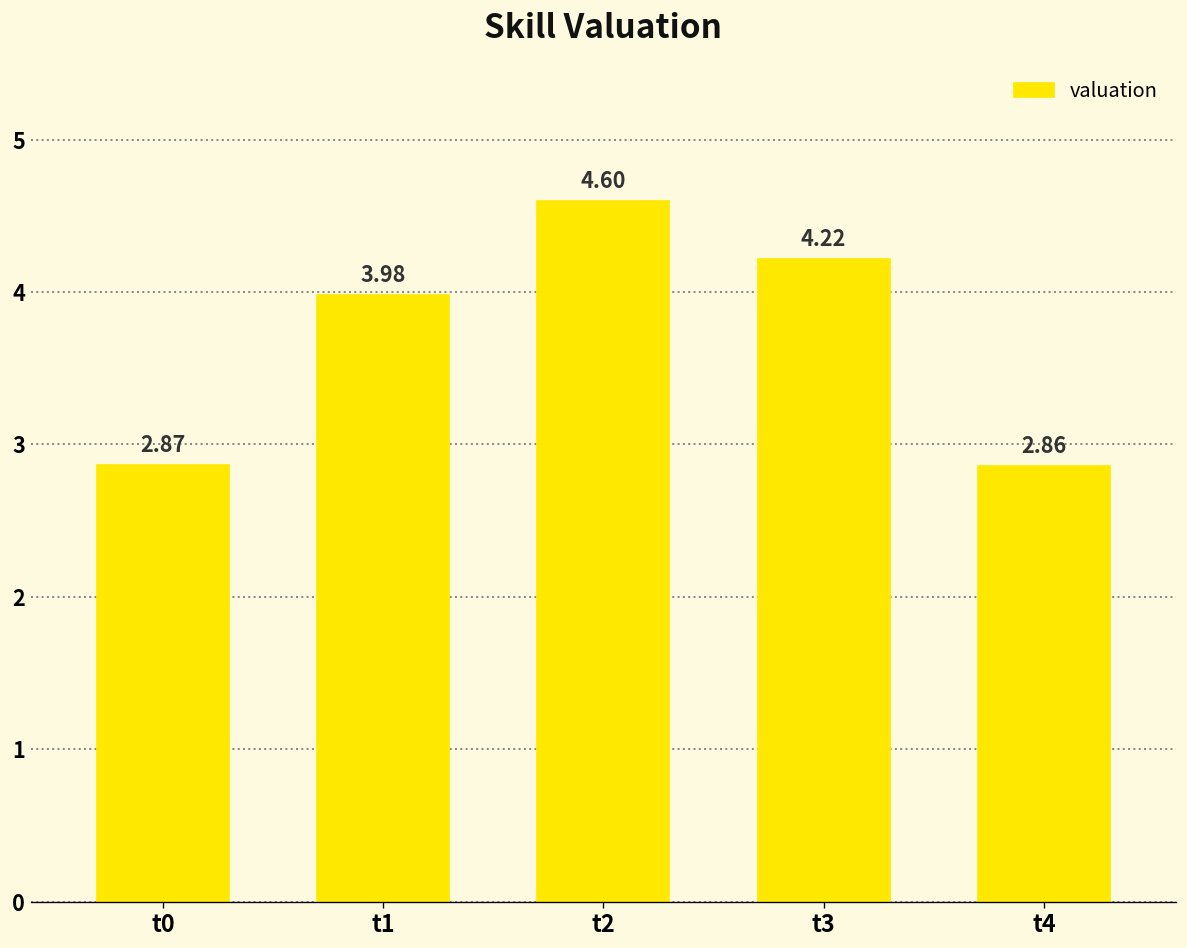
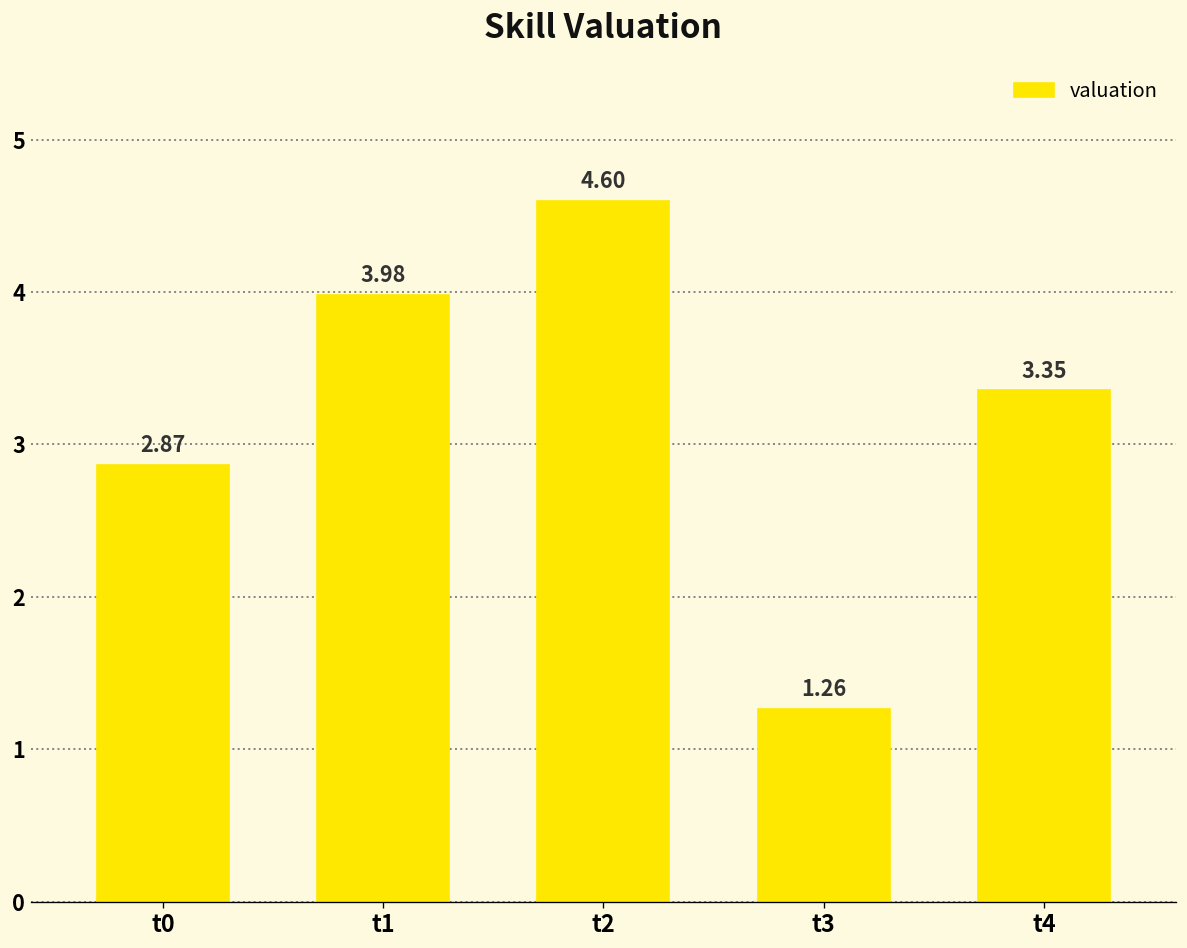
  {
    "t0": 2.87,
    "t1": 3.98,
    "t2": 4.60,
-   "t3": 4.22,
-   "t4": 2.86
+   "t3": 1.26,
+   "t4": 3.35
  }
